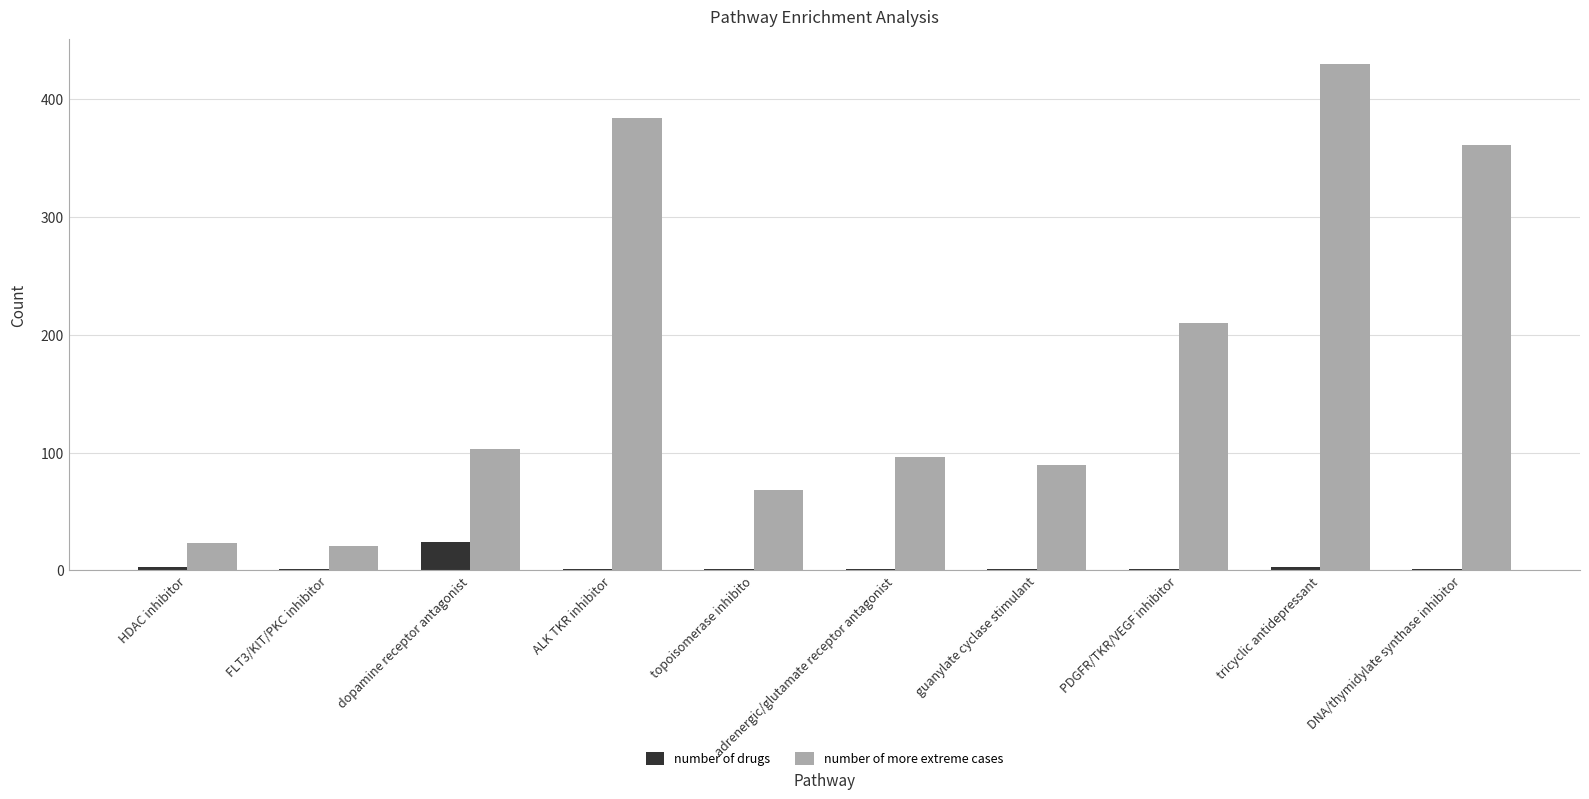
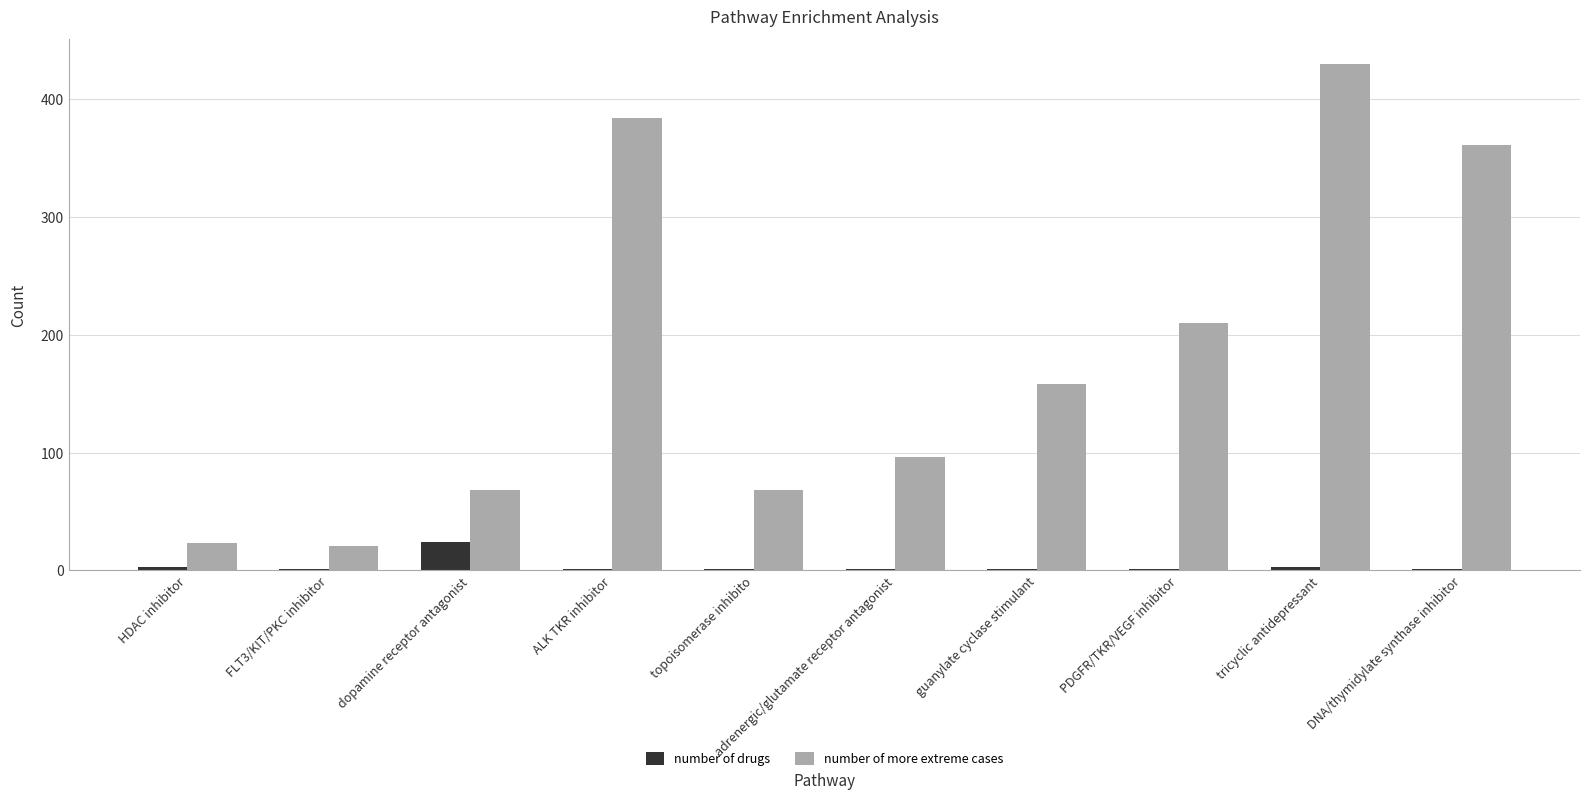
  {
    "number of drugs": {
      "HDAC inhibitor": 3,
      "dopamine receptor antagonist": 24,
      "tricyclic antidepressant": 3
    },
    "number of more extreme cases": {
      "HDAC inhibitor": 23,
      "FLT3/KIT/PKC inhibitor": 21,
-     "dopamine receptor antagonist": 103,
+     "dopamine receptor antagonist": 68,
      "ALK TKR inhibitor": 384,
      "topoisomerase inhibito": 68,
      "adrenergic/glutamate receptor antagonist": 96,
-     "guanylate cyclase stimulant": 89,
+     "guanylate cyclase stimulant": 158,
      "PDGFR/TKR/VEGF inhibitor": 210,
      "tricyclic antidepressant": 429,
      "DNA/thymidylate synthase inhibitor": 361
    }
  }
